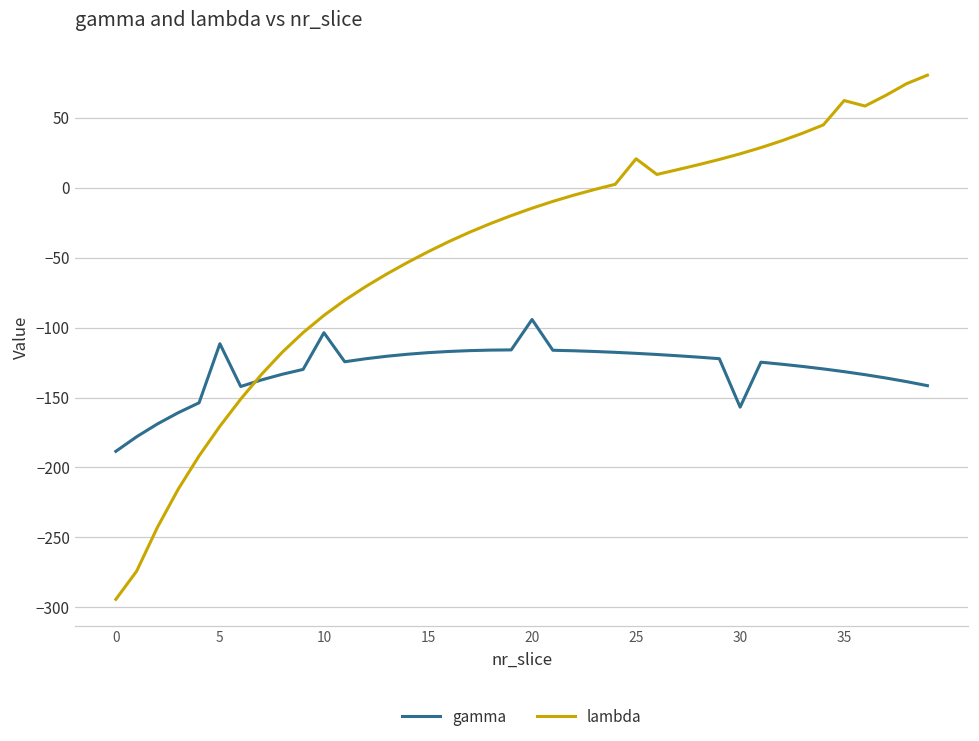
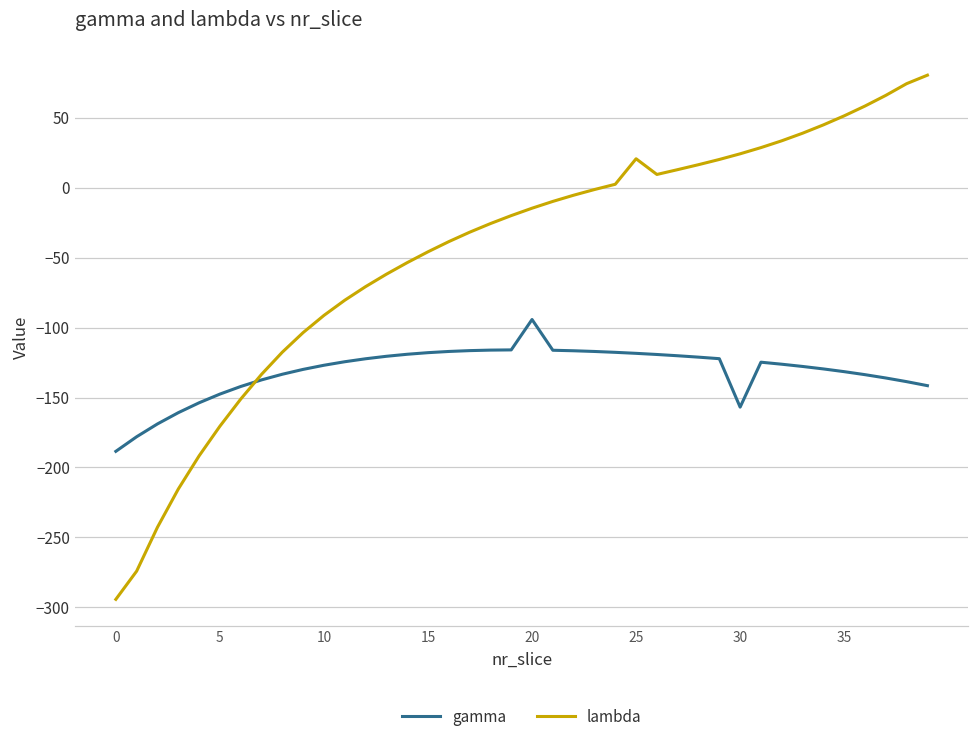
  {
    "gamma": {
      "0": -188,
-     "5": -112,
-     "10": -104,
+     "5": -148,
+     "10": -127,
      "15": -118,
      "20": -94,
      "25": -118,
      "30": -157,
      "35": -132
    },
    "lambda": {
      "0": -294,
      "5": -171,
      "10": -91,
      "15": -46,
      "20": -15,
      "25": 21,
      "30": 24,
-     "35": 62
+     "35": 51
    }
  }
